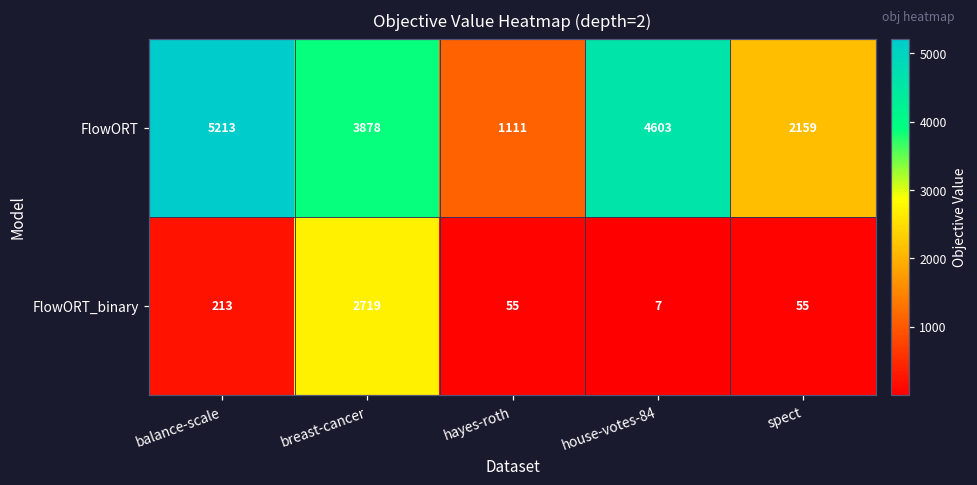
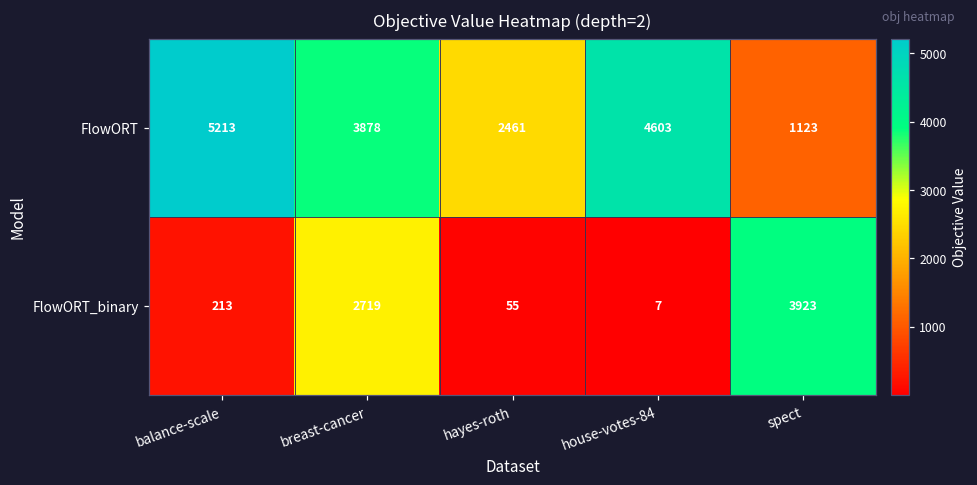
  {
    "FlowORT": {
      "balance-scale": 5213,
      "breast-cancer": 3878,
-     "hayes-roth": 1111,
+     "hayes-roth": 2461,
      "house-votes-84": 4603,
-     "spect": 2159
+     "spect": 1123
    },
    "FlowORT_binary": {
      "balance-scale": 213,
      "breast-cancer": 2719,
      "hayes-roth": 55,
      "house-votes-84": 7,
-     "spect": 55
+     "spect": 3923
    }
  }
